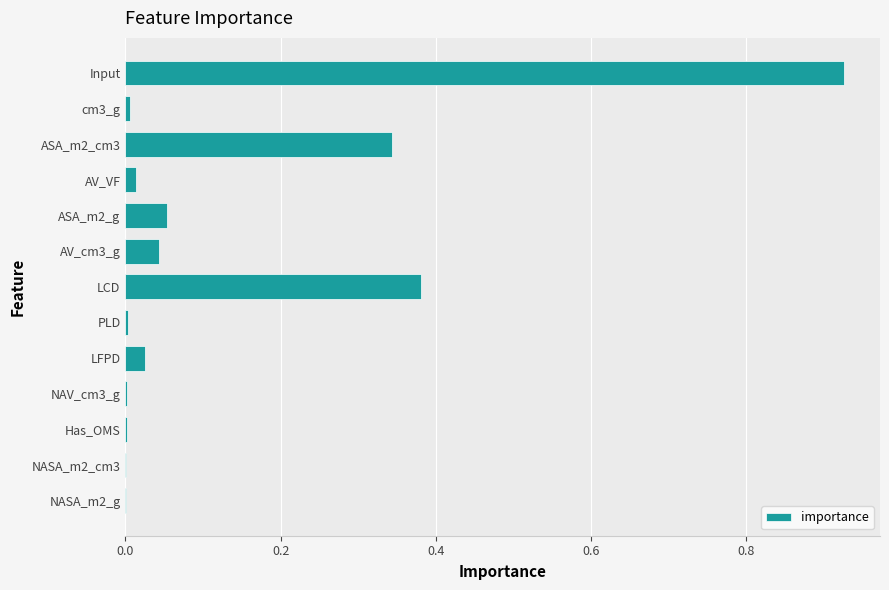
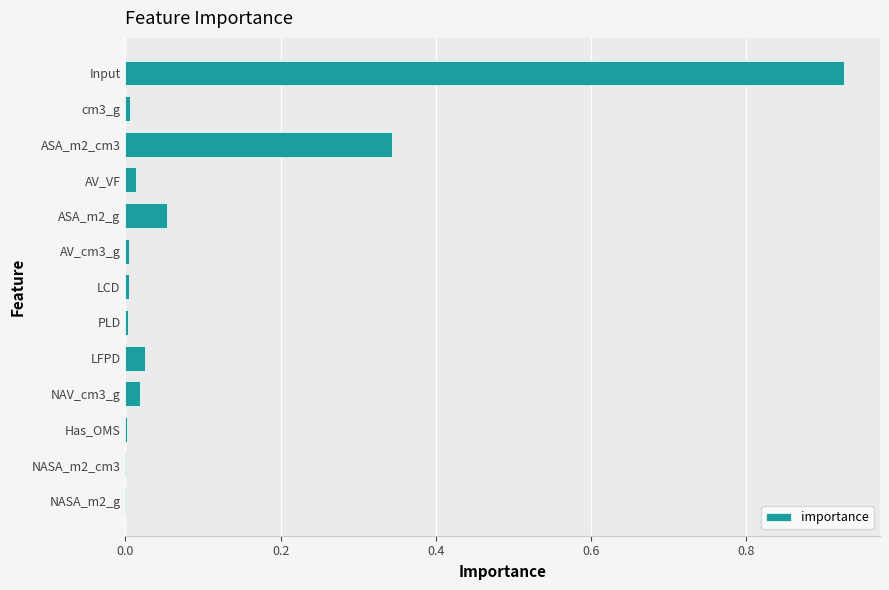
  {
    "Input": 0.93,
    "cm3_g": 0.01,
    "ASA_m2_cm3": 0.34,
    "AV_VF": 0.01,
    "ASA_m2_g": 0.05,
-   "AV_cm3_g": 0.04,
-   "LCD": 0.38,
+   "AV_cm3_g": 0.01,
+   "LCD": 0.00,
    "PLD": 0.00,
    "LFPD": 0.03,
-   "NAV_cm3_g": 0.00
+   "NAV_cm3_g": 0.02
  }
